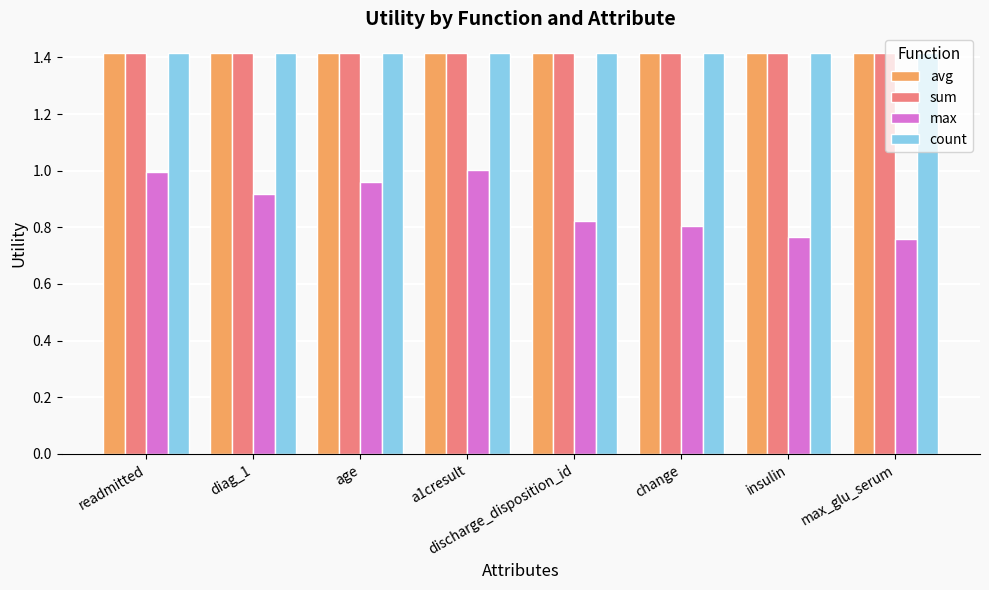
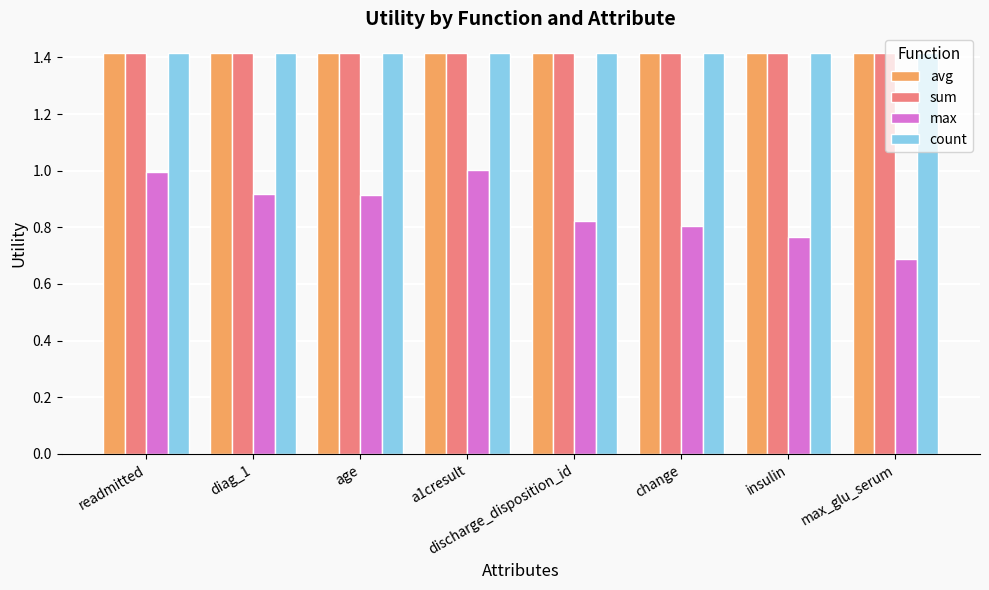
  {
    "max": {
      "readmitted": 0.99,
      "diag_1": 0.92,
-     "age": 0.96,
+     "age": 0.91,
      "a1cresult": 1.00,
      "discharge_disposition_id": 0.82,
      "change": 0.80,
      "insulin": 0.77,
-     "max_glu_serum": 0.76
+     "max_glu_serum": 0.69
    },
    "count": {
      "readmitted": 1.41,
      "diag_1": 1.41,
      "age": 1.41,
      "a1cresult": 1.41,
      "discharge_disposition_id": 1.41,
      "change": 1.41,
      "insulin": 1.41
    }
  }
